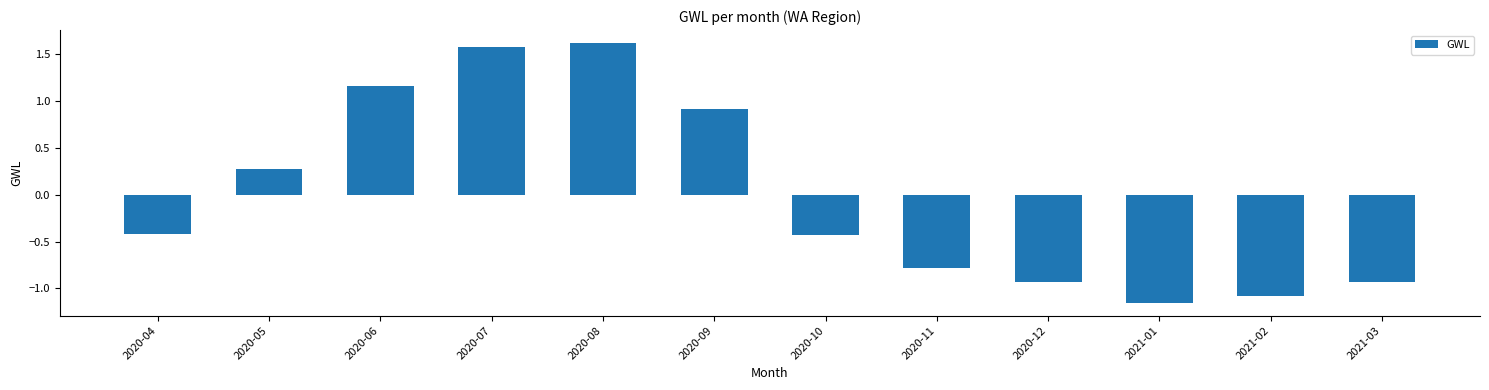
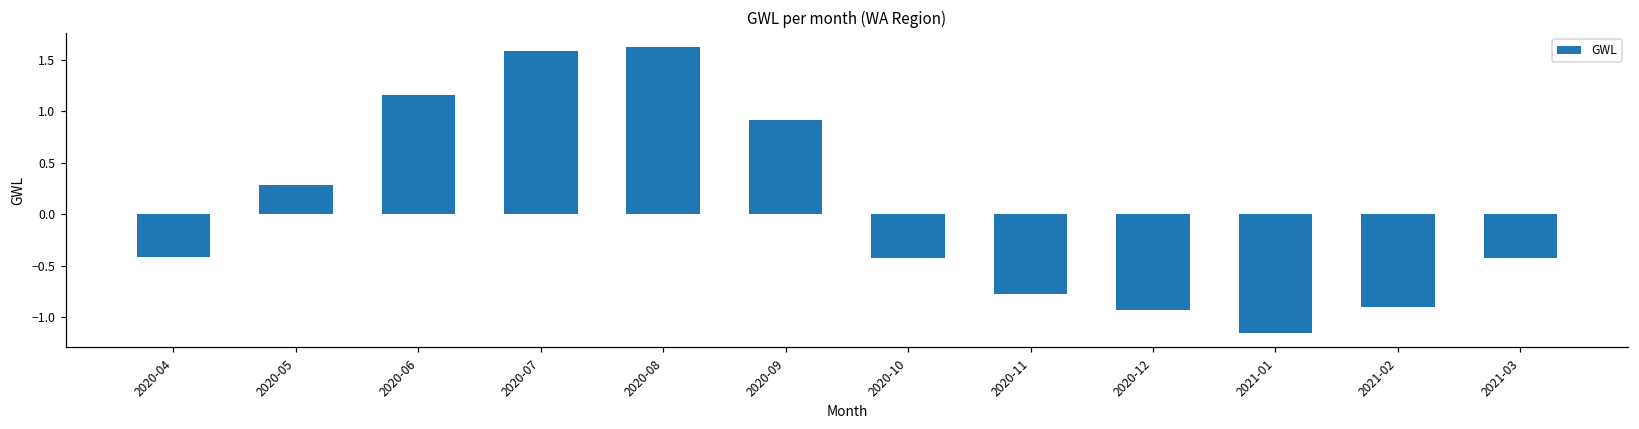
  {
    "2020-04": -0.4,
    "2020-05": 0.3,
    "2020-06": 1.2,
    "2020-07": 1.6,
    "2020-08": 1.6,
    "2020-09": 0.9,
    "2020-10": -0.4,
    "2020-11": -0.8,
    "2020-12": -0.9,
    "2021-01": -1.2,
-   "2021-02": -1.1,
-   "2021-03": -0.9
+   "2021-02": -0.9,
+   "2021-03": -0.4
  }
